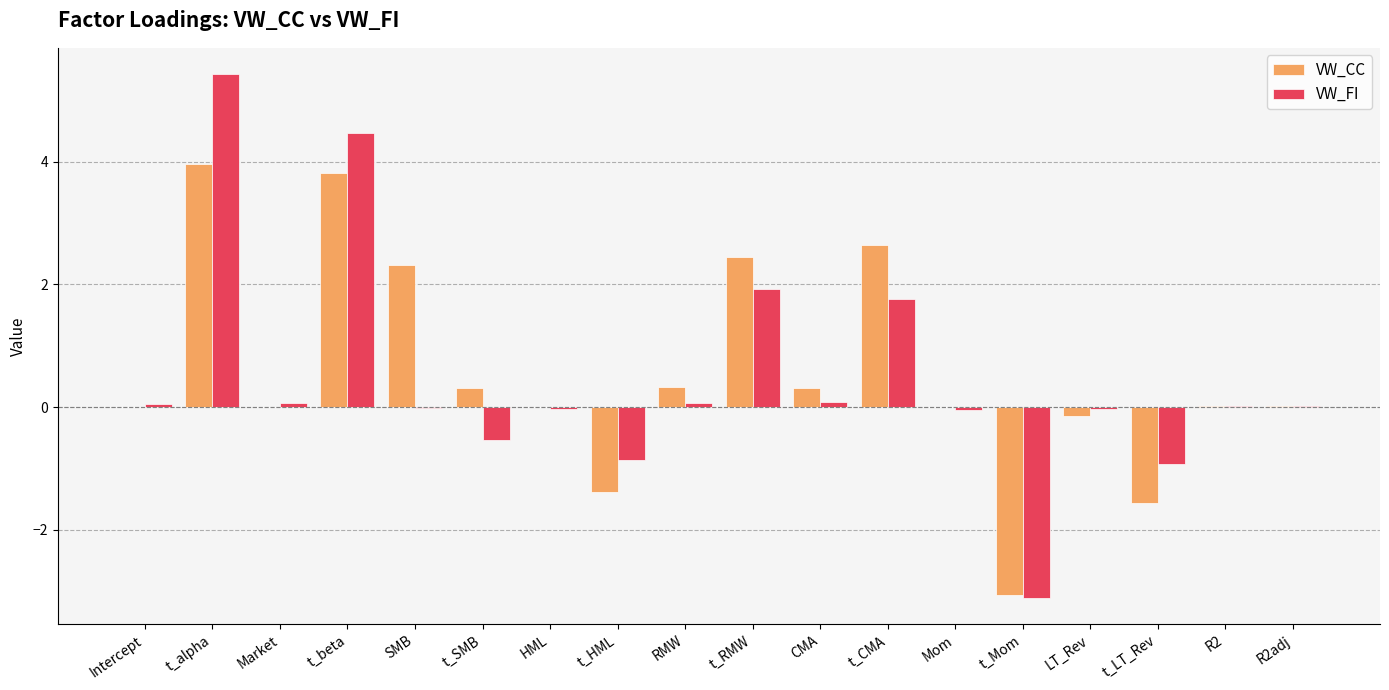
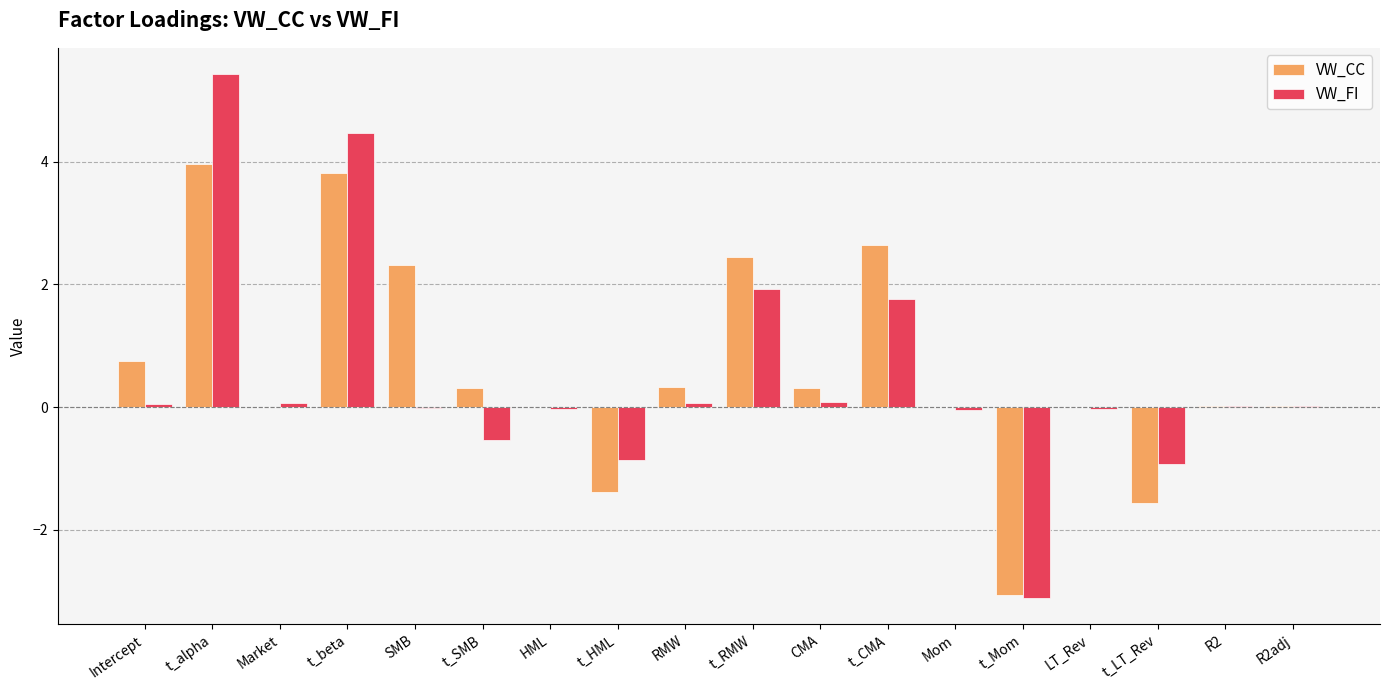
  {
    "VW_CC": {
-     "Intercept": 0.0,
+     "Intercept": 0.8,
      "t_alpha": 4.0,
      "t_beta": 3.8,
      "SMB": 2.3,
      "t_SMB": 0.3,
      "t_HML": -1.4,
      "RMW": 0.3,
      "t_RMW": 2.4,
      "CMA": 0.3,
      "t_CMA": 2.6,
      "t_Mom": -3.1,
-     "LT_Rev": -0.2,
+     "LT_Rev": 0.0,
      "t_LT_Rev": -1.6
    },
    "VW_FI": {
      "Intercept": 0.1,
      "t_alpha": 5.4,
      "Market": 0.1,
      "t_beta": 4.5,
      "t_SMB": -0.5,
      "t_HML": -0.9,
      "RMW": 0.1,
      "t_RMW": 1.9,
      "CMA": 0.1,
      "t_CMA": 1.8,
      "Mom": -0.1,
      "t_Mom": -3.1,
      "t_LT_Rev": -0.9
    }
  }
